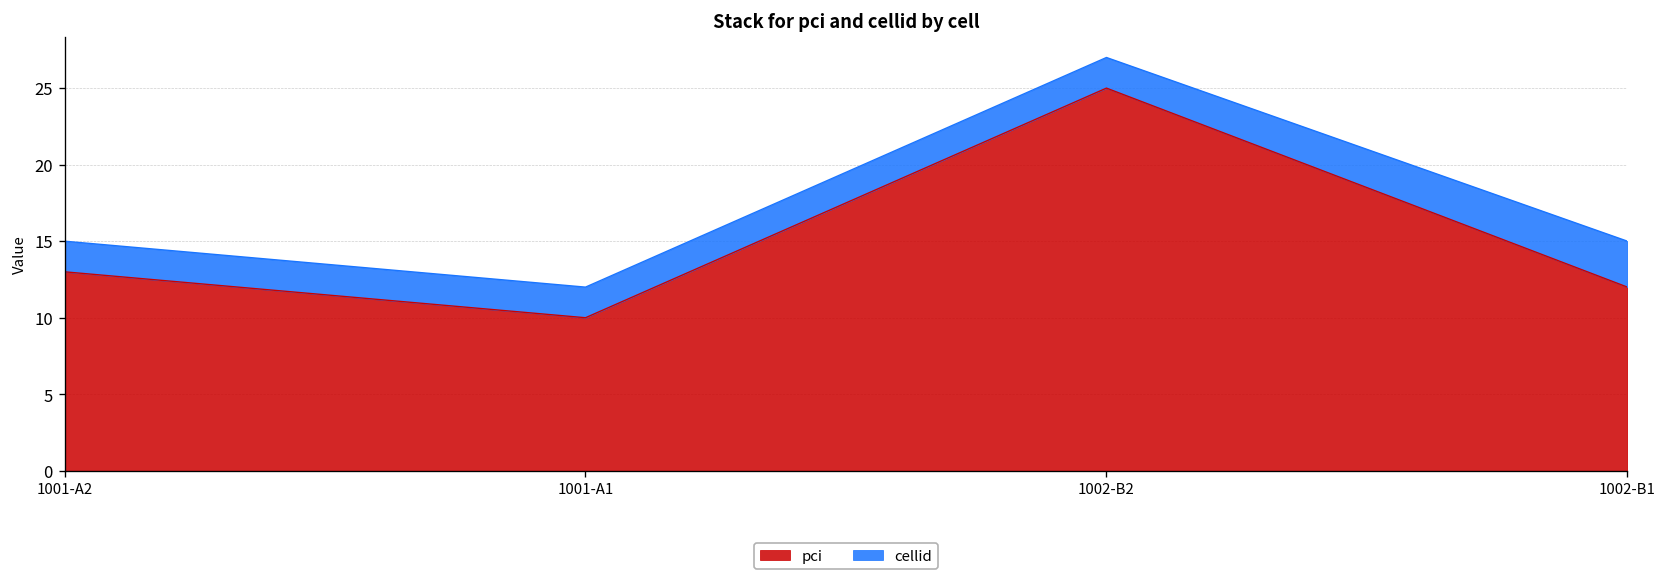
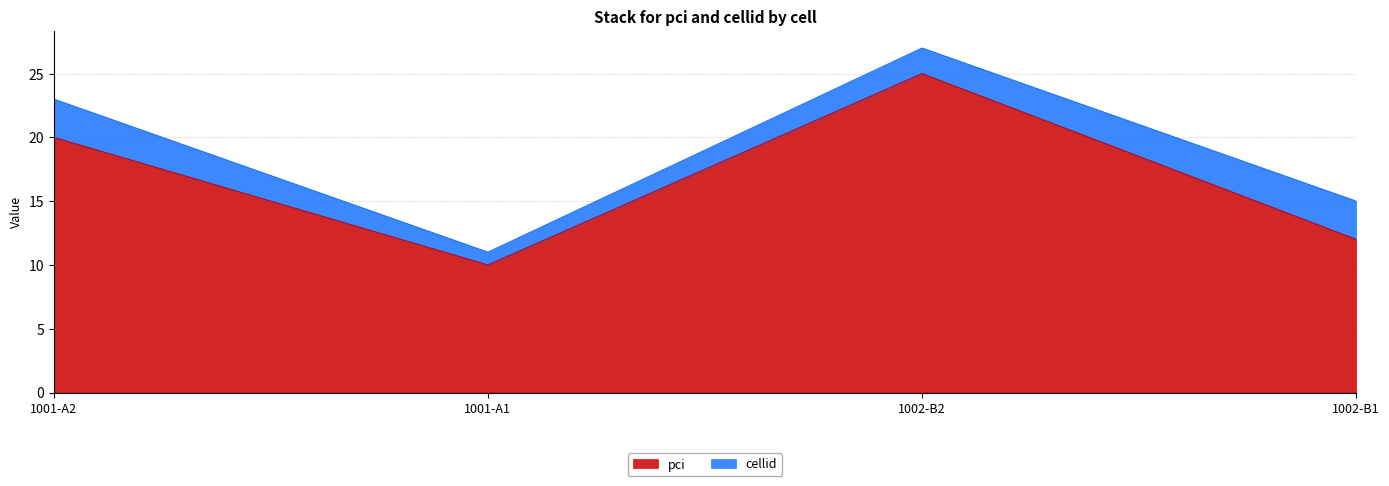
  {
    "pci": {
-     "1001-A2": 13,
+     "1001-A2": 20,
      "1001-A1": 10,
      "1002-B2": 25,
      "1002-B1": 12
    },
    "cellid": {
-     "1001-A2": 2,
-     "1001-A1": 2,
+     "1001-A2": 3,
+     "1001-A1": 1,
      "1002-B2": 2,
      "1002-B1": 3
    }
  }
